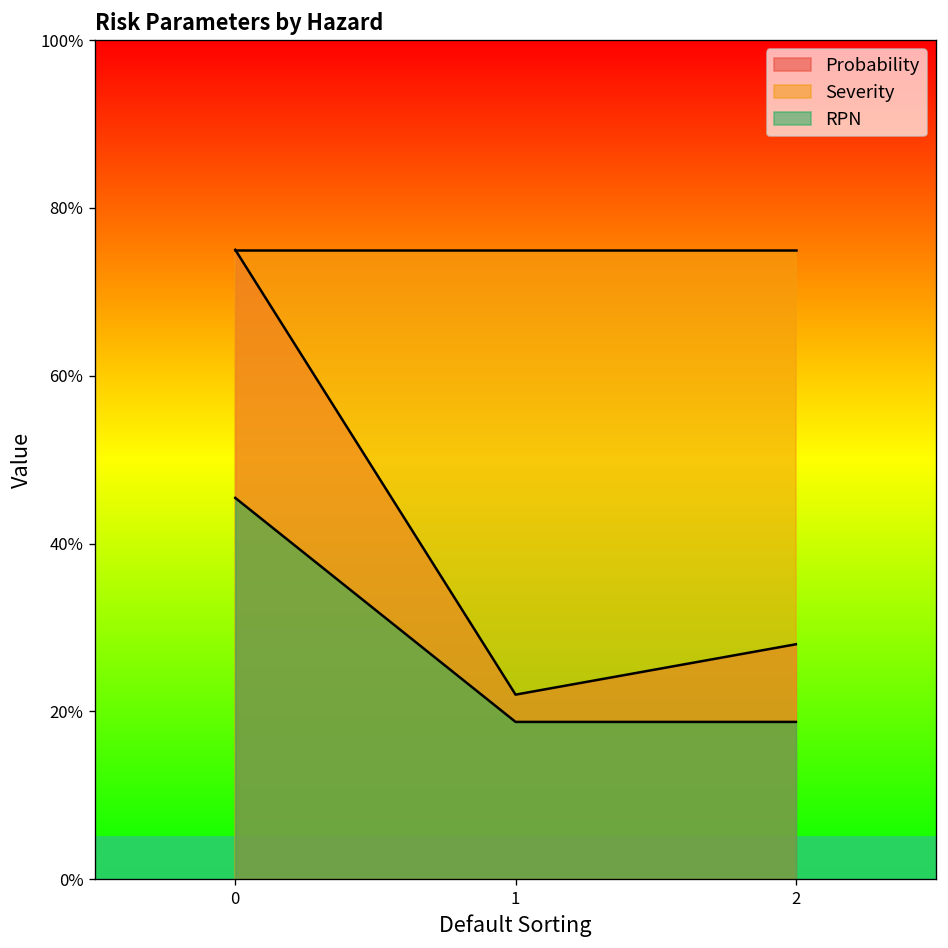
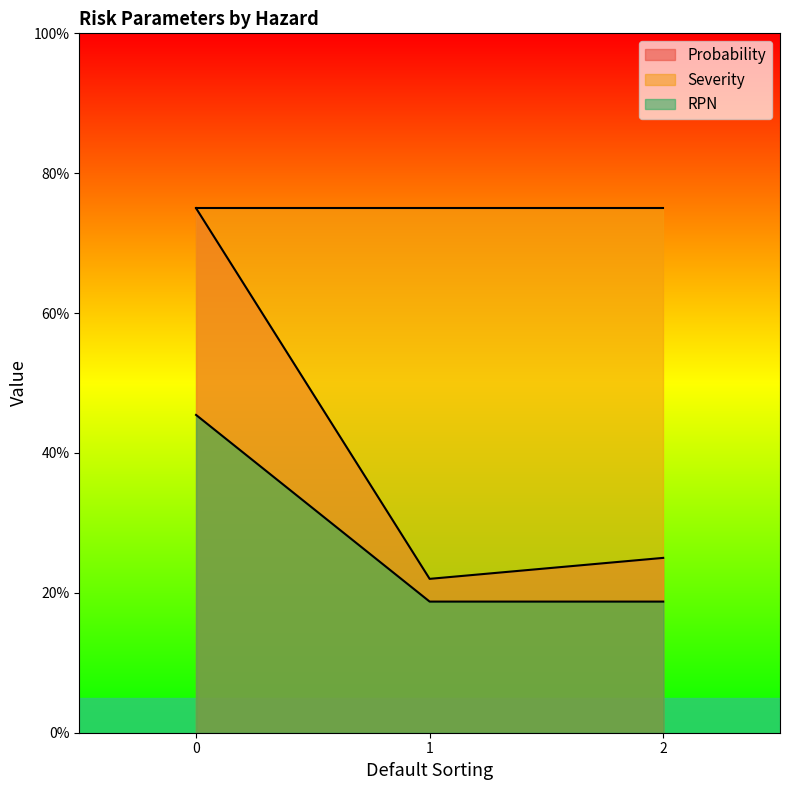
  {
    "Probability": {
      "1": "22%",
-     "2": "28%"
+     "2": "25%"
    },
    "Severity": {
      "1": "75%",
      "2": "75%"
    },
    "RPN": {
      "0": "45%",
      "1": "19%",
      "2": "19%"
    }
  }
